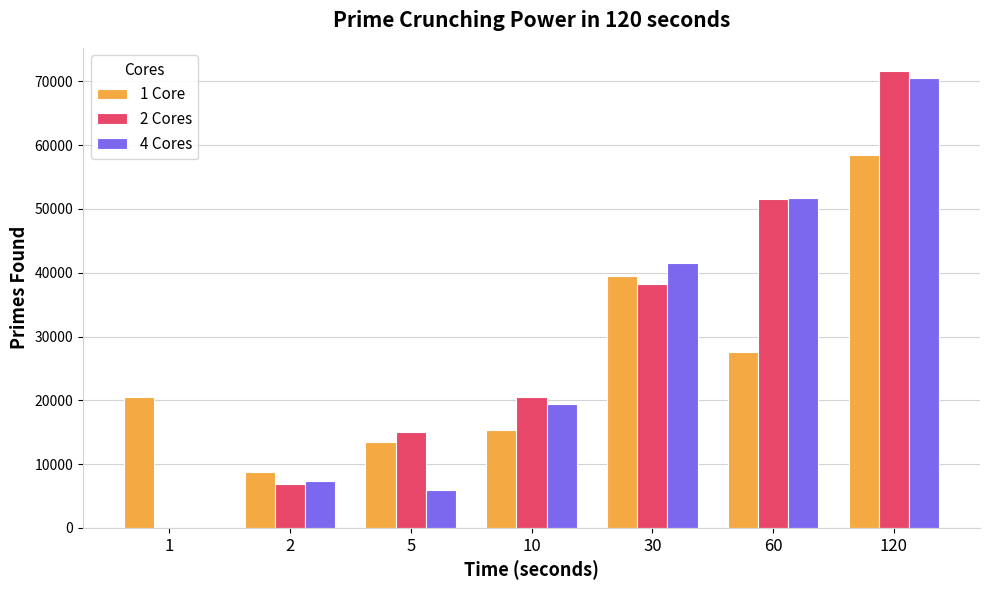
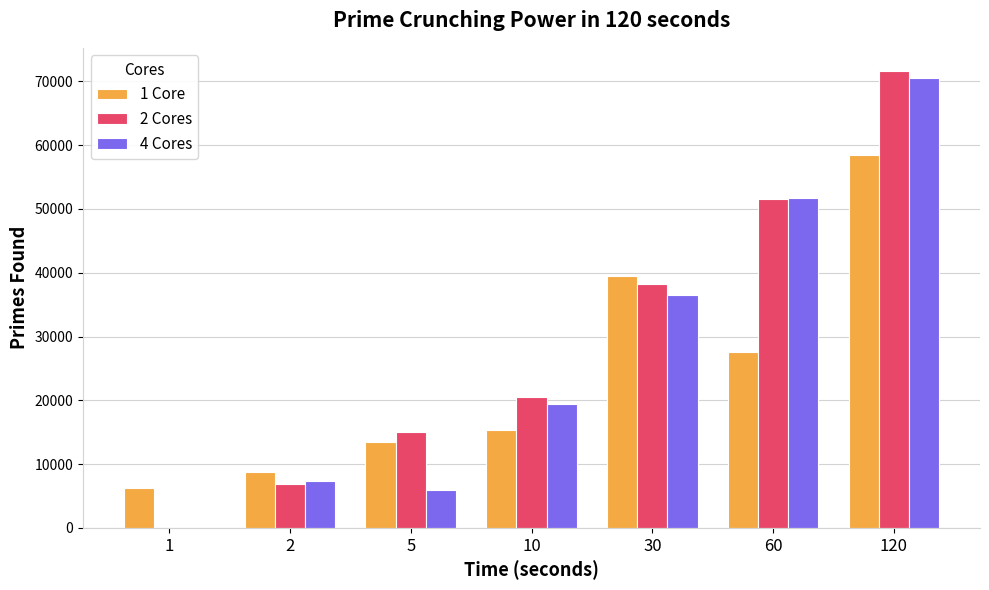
  {
    "1 Core": {
-     "1": 20000,
+     "1": 6000,
      "2": 9000,
      "5": 14000,
      "10": 15000,
      "30": 40000,
      "60": 28000,
      "120": 58000
    },
    "2 Cores": {
      "2": 7000,
      "5": 15000,
      "10": 21000,
      "30": 38000,
      "60": 52000,
      "120": 72000
    },
    "4 Cores": {
      "1": 0,
      "2": 7000,
      "5": 6000,
      "10": 19000,
-     "30": 41000,
+     "30": 36000,
      "60": 52000,
      "120": 71000
    }
  }
